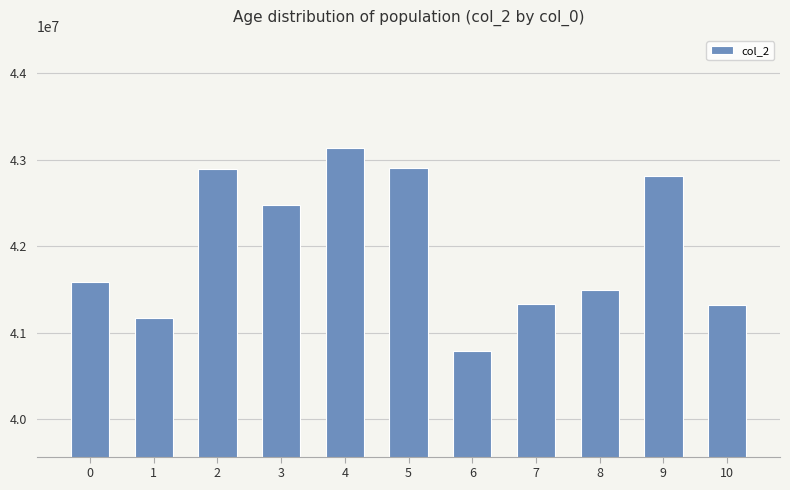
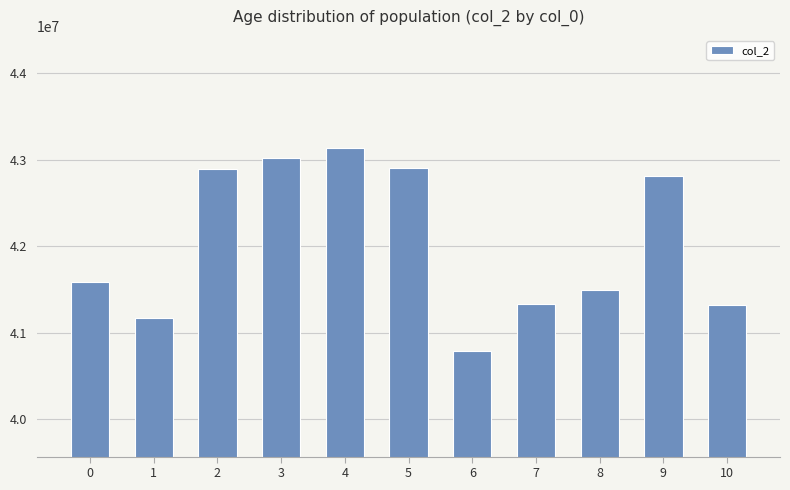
  {
    "0": 41600000,
    "1": 41200000,
    "2": 42900000,
-   "3": 42500000,
+   "3": 43000000,
    "4": 43100000,
    "5": 42900000,
    "6": 40800000,
    "7": 41300000,
    "8": 41500000,
    "9": 42800000,
    "10": 41300000
  }
